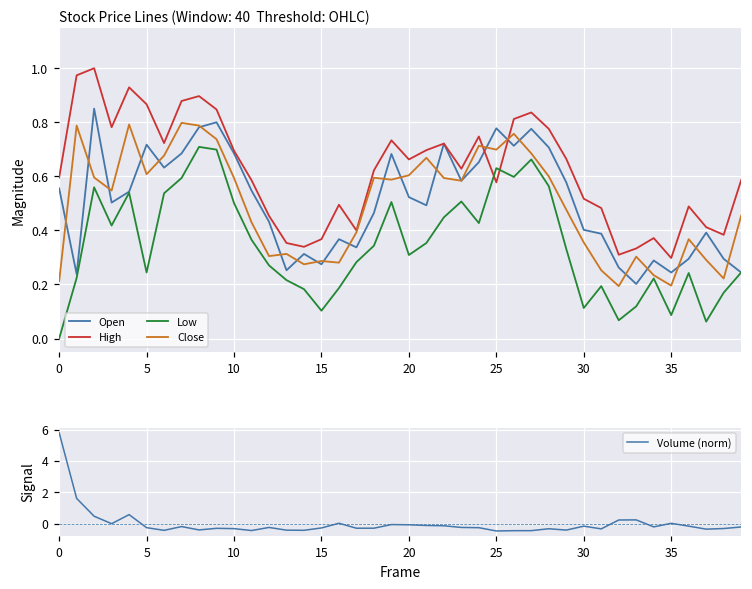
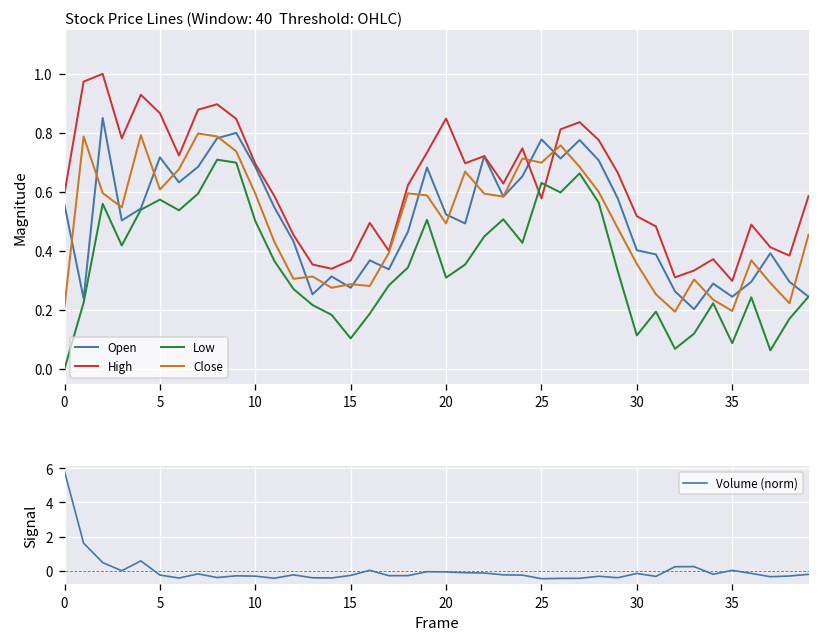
  {
    "Stock Price Lines (Window: 40 Threshold: OHLC)": {
      "Open": {
        "0": 0.56,
        "5": 0.72,
        "15": 0.27,
        "20": 0.52,
        "25": 0.78,
        "30": 0.40,
        "35": 0.24
      },
      "High": {
        "0": 0.60,
        "5": 0.87,
        "15": 0.37,
-       "20": 0.66,
+       "20": 0.85,
        "25": 0.58,
        "30": 0.52,
        "35": 0.30
      },
      "Low": {
        "0": 0.00,
-       "5": 0.24,
+       "5": 0.57,
        "10": 0.50,
        "15": 0.10,
        "20": 0.31,
        "25": 0.63,
        "30": 0.11,
        "35": 0.09
      },
      "Close": {
        "0": 0.21,
        "5": 0.61,
        "10": 0.59,
        "15": 0.29,
-       "20": 0.60,
+       "20": 0.49,
        "25": 0.70,
        "30": 0.36,
        "35": 0.20
      }
    }
  }
